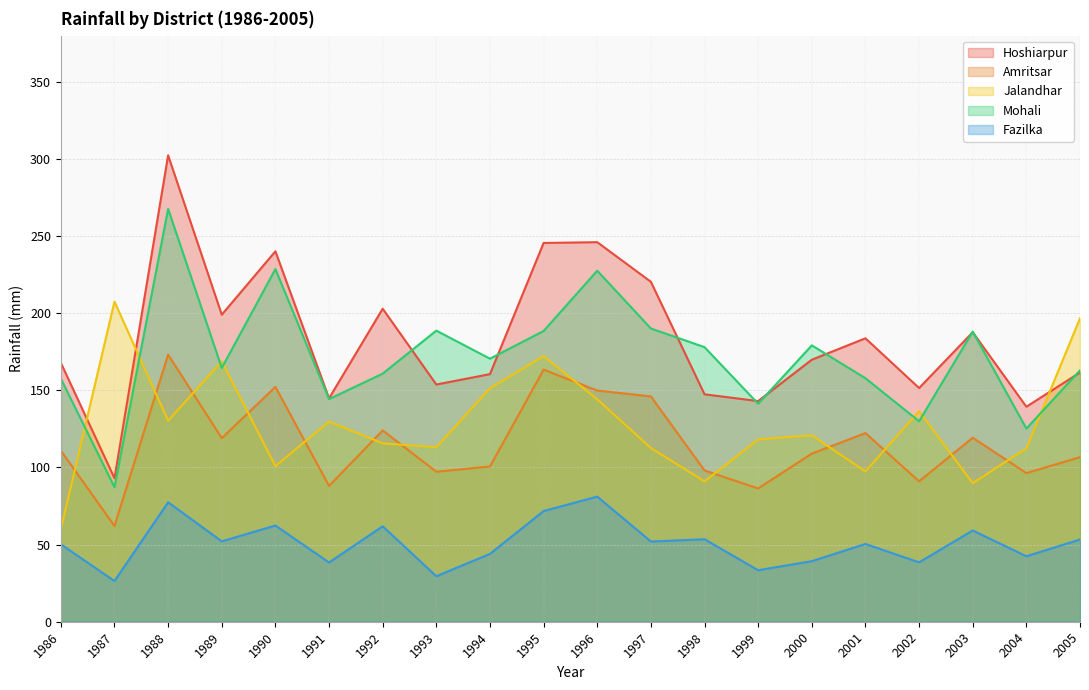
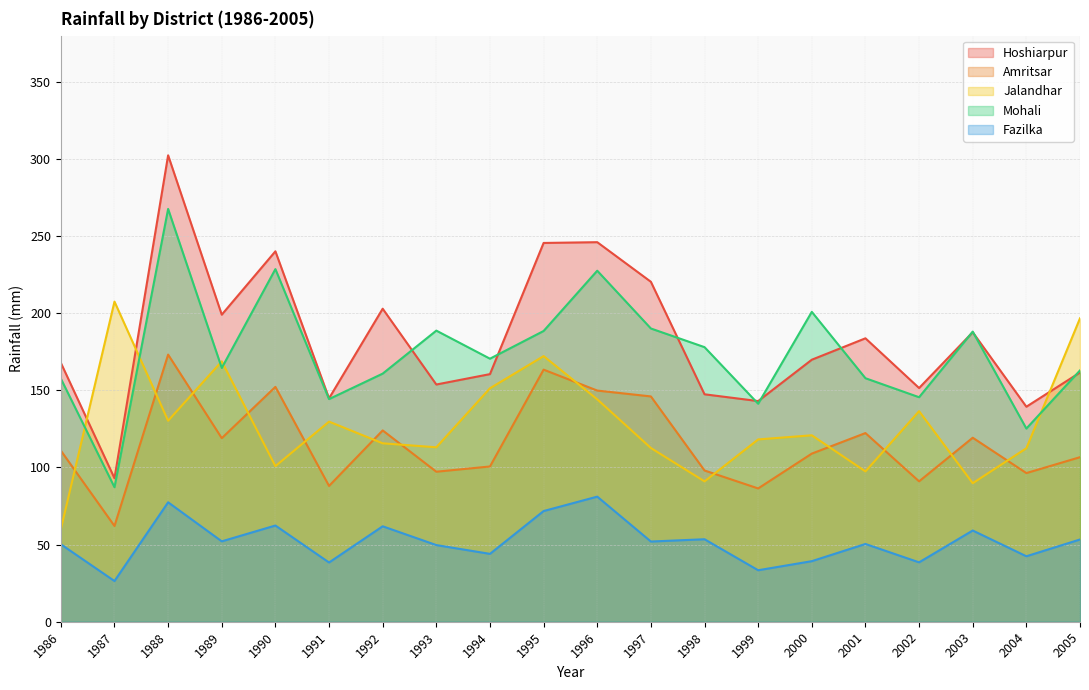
  {
    "Mohali": {
      "1986": 158,
      "1987": 87,
      "1988": 268,
      "1989": 165,
      "1990": 229,
      "1992": 161,
      "1993": 189,
      "1994": 171,
      "1995": 189,
      "1996": 228,
      "1997": 190,
      "1998": 178,
      "1999": 141,
-     "2000": 179,
+     "2000": 201,
      "2001": 158,
-     "2002": 130,
+     "2002": 146,
      "2004": 125
    },
    "Fazilka": {
      "1986": 50,
      "1987": 26,
      "1988": 77,
      "1989": 52,
      "1990": 62,
      "1991": 38,
      "1992": 62,
-     "1993": 30,
+     "1993": 50,
      "1994": 44,
      "1995": 72,
      "1996": 81,
      "1997": 52,
      "1998": 53,
      "1999": 33,
      "2000": 39,
      "2001": 50,
      "2002": 39,
      "2003": 59,
      "2004": 42,
      "2005": 53
    }
  }
